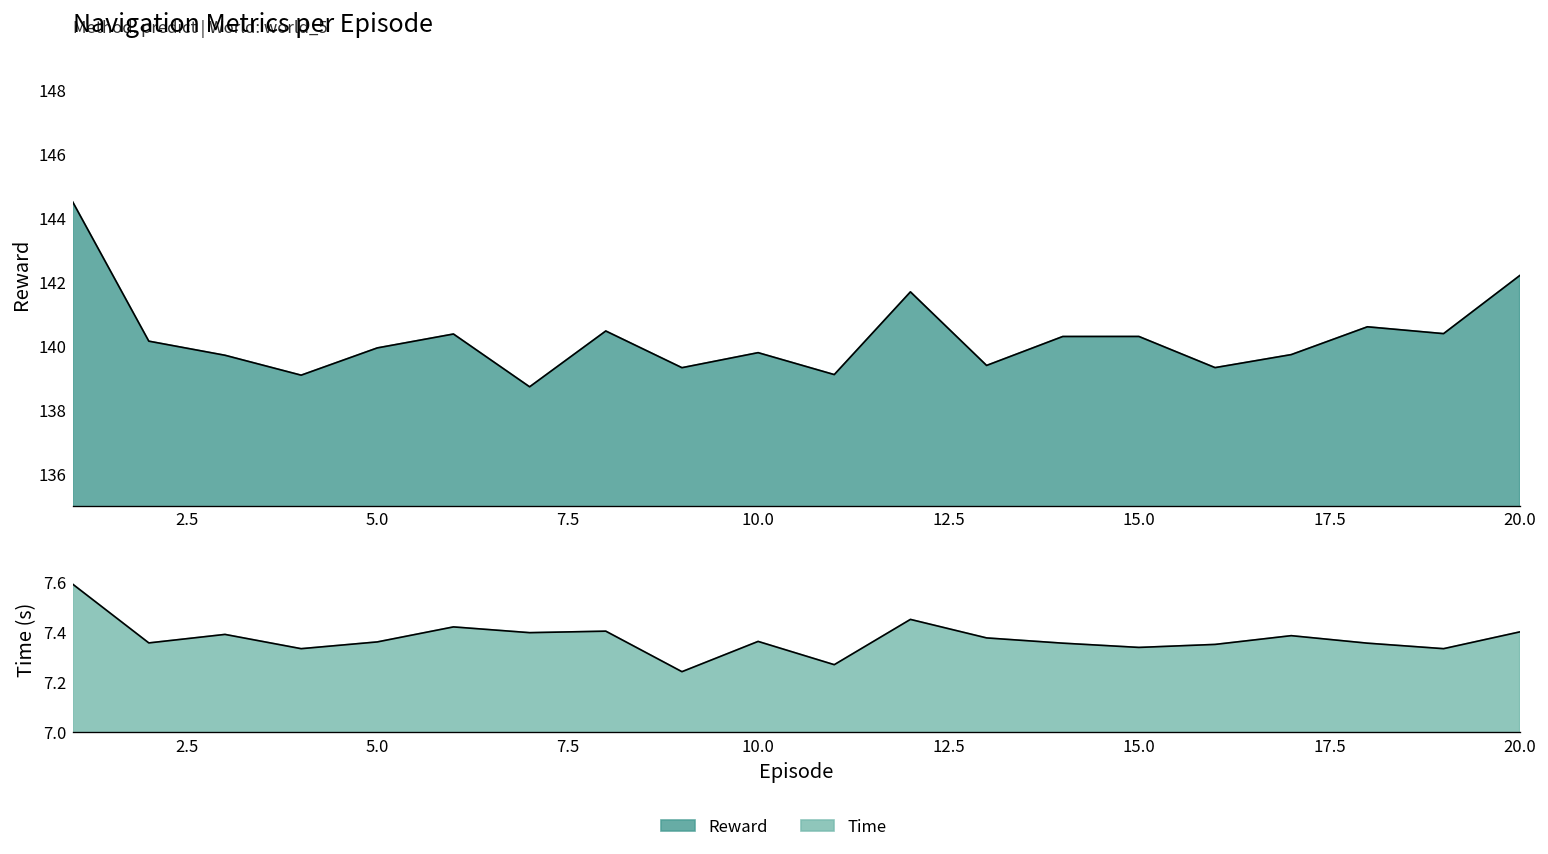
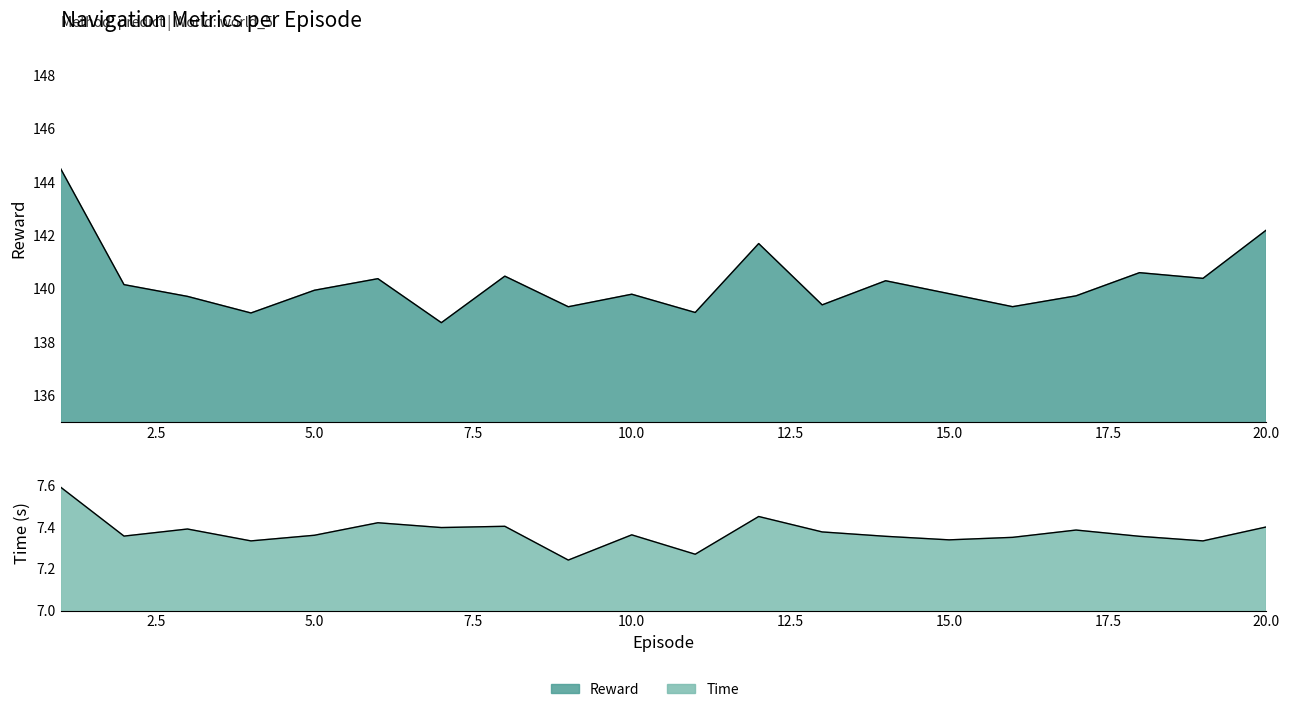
  {
    "Navigation Metrics per Episode": {
      "5.0": 139.9,
      "10.0": 139.8,
-     "15.0": 140.3,
+     "15.0": 139.8,
      "20.0": 142.2
    }
  }
